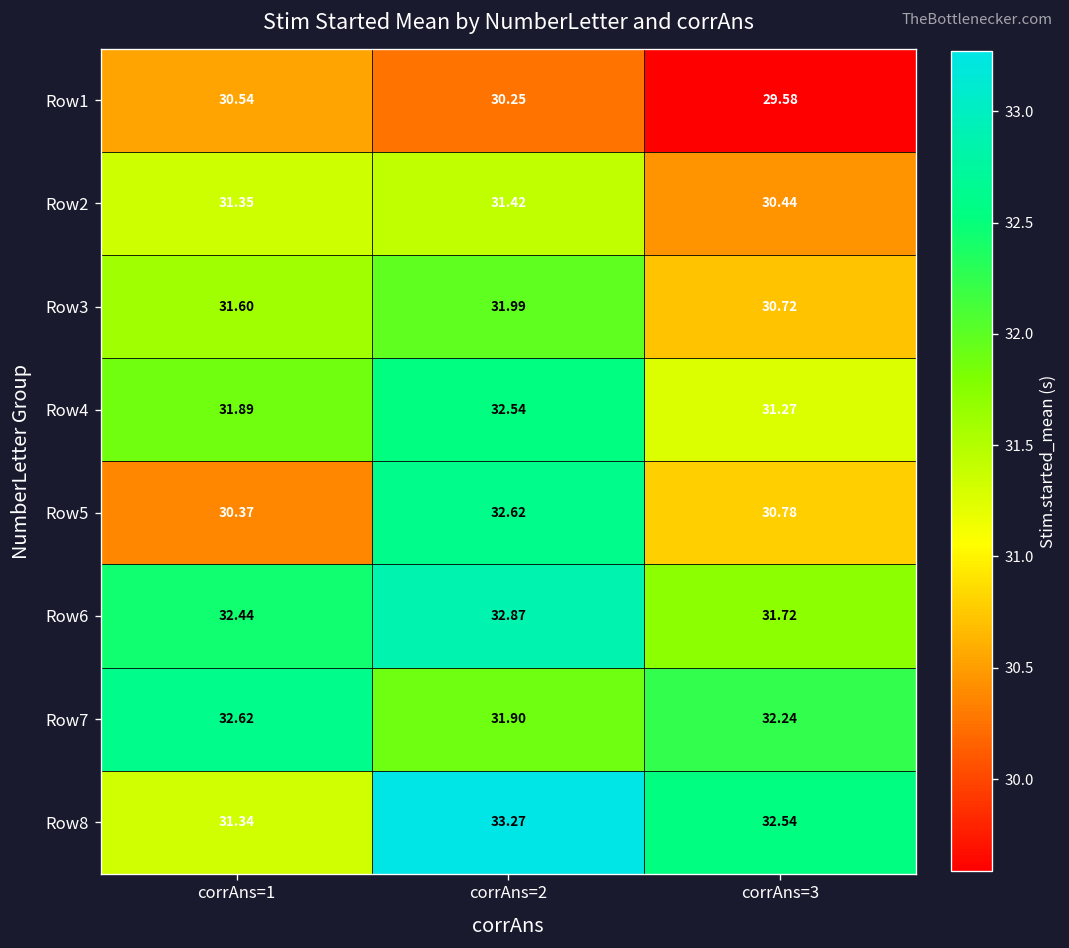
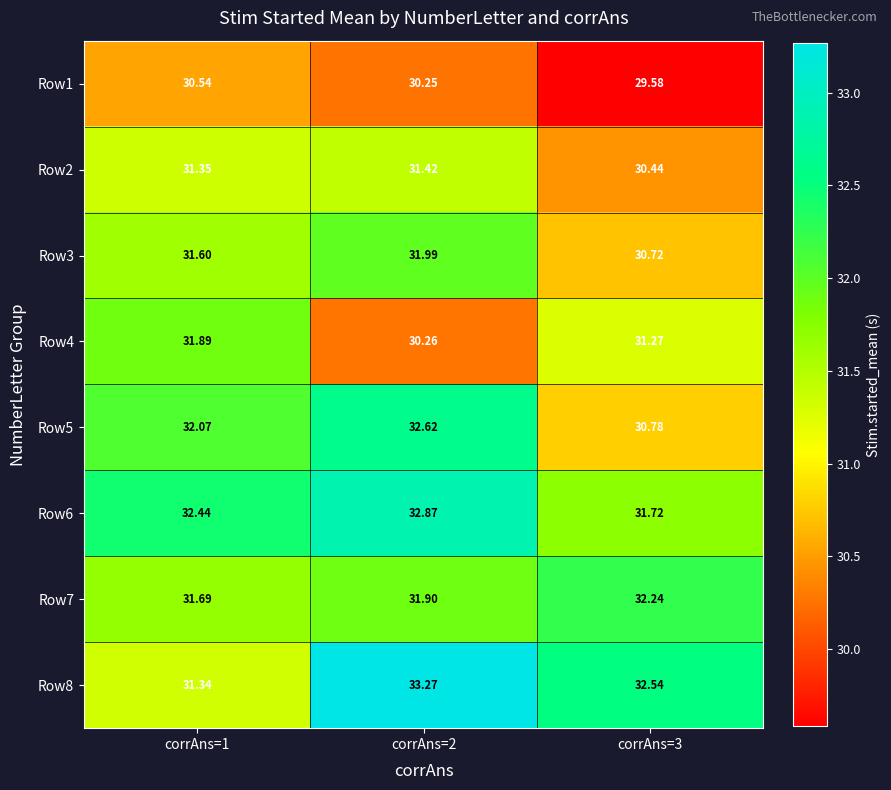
  {
    "Row1": {
      "corrAns=1": 30.54,
      "corrAns=2": 30.25,
      "corrAns=3": 29.58
    },
    "Row2": {
      "corrAns=1": 31.35,
      "corrAns=2": 31.42,
      "corrAns=3": 30.44
    },
    "Row3": {
      "corrAns=1": 31.60,
      "corrAns=2": 31.99,
      "corrAns=3": 30.72
    },
    "Row4": {
      "corrAns=1": 31.89,
-     "corrAns=2": 32.54,
+     "corrAns=2": 30.26,
      "corrAns=3": 31.27
    },
    "Row5": {
-     "corrAns=1": 30.37,
+     "corrAns=1": 32.07,
      "corrAns=2": 32.62,
      "corrAns=3": 30.78
    },
    "Row6": {
      "corrAns=1": 32.44,
      "corrAns=2": 32.87,
      "corrAns=3": 31.72
    },
    "Row7": {
-     "corrAns=1": 32.62,
+     "corrAns=1": 31.69,
      "corrAns=2": 31.90,
      "corrAns=3": 32.24
    },
    "Row8": {
      "corrAns=1": 31.34,
      "corrAns=2": 33.27,
      "corrAns=3": 32.54
    }
  }
